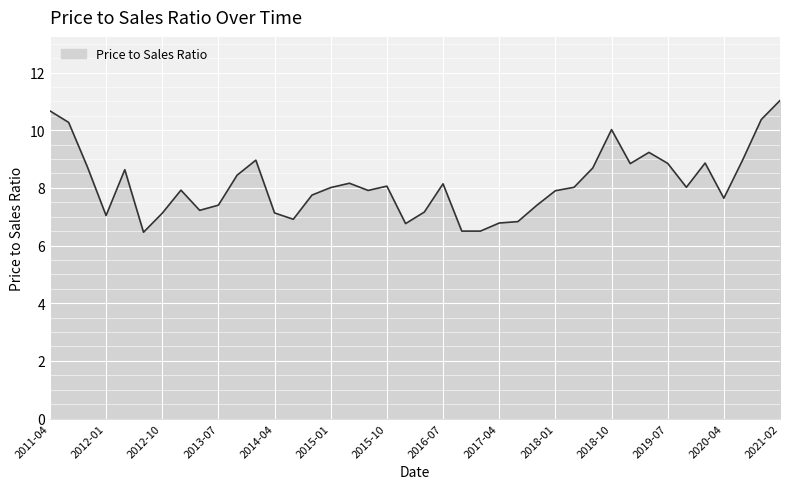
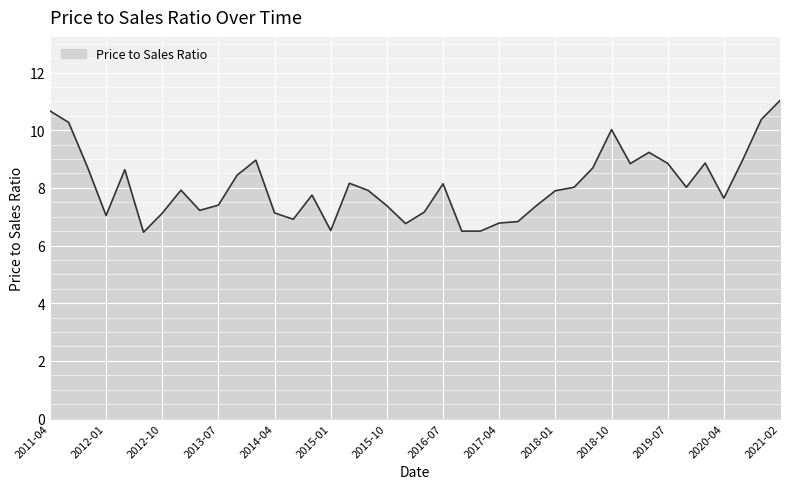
  {
    "2011-04": 10.7,
    "2012-01": 7.0,
    "2012-10": 7.1,
    "2013-07": 7.4,
    "2014-04": 7.1,
-   "2015-01": 8.0,
-   "2015-10": 8.1,
+   "2015-01": 6.5,
+   "2015-10": 7.4,
    "2016-07": 8.1,
    "2017-04": 6.8,
    "2018-01": 7.9,
    "2018-10": 10.0,
    "2019-07": 8.9,
    "2020-04": 7.6,
    "2021-02": 11.0
  }
